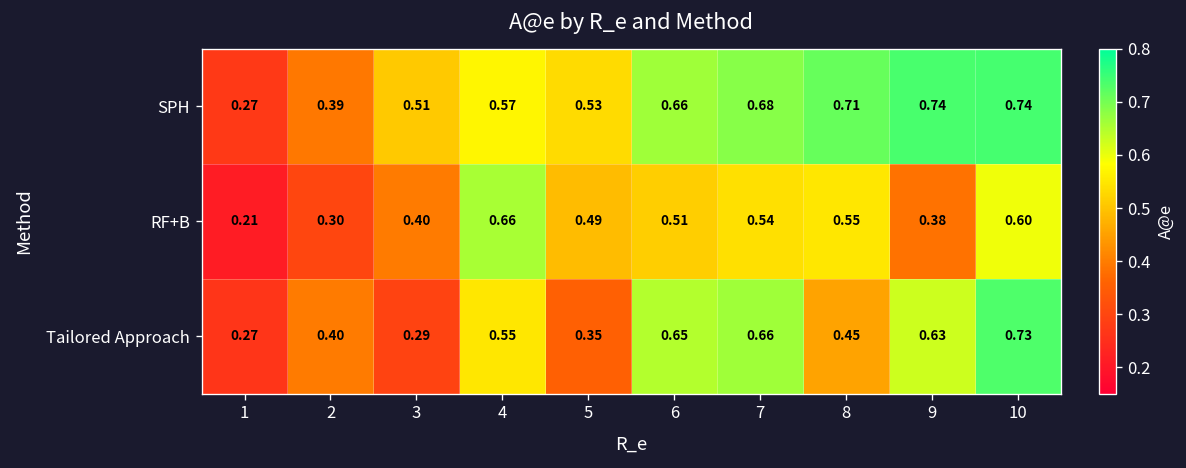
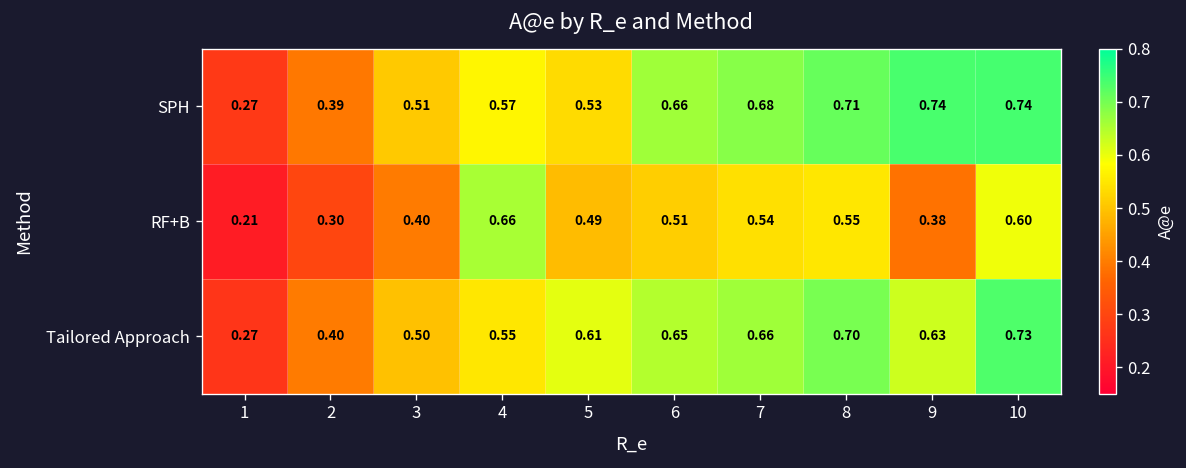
  {
    "SPH": {
      "1": 0.27,
      "2": 0.39,
      "3": 0.51,
      "4": 0.57,
      "5": 0.53,
      "6": 0.66,
      "7": 0.68,
      "8": 0.71,
      "9": 0.74,
      "10": 0.74
    },
    "RF+B": {
      "1": 0.21,
      "2": 0.30,
      "3": 0.40,
      "4": 0.66,
      "5": 0.49,
      "6": 0.51,
      "7": 0.54,
      "8": 0.55,
      "9": 0.38,
      "10": 0.60
    },
    "Tailored Approach": {
      "1": 0.27,
      "2": 0.40,
-     "3": 0.29,
+     "3": 0.50,
      "4": 0.55,
-     "5": 0.35,
+     "5": 0.61,
      "6": 0.65,
      "7": 0.66,
-     "8": 0.45,
+     "8": 0.70,
      "9": 0.63,
      "10": 0.73
    }
  }
